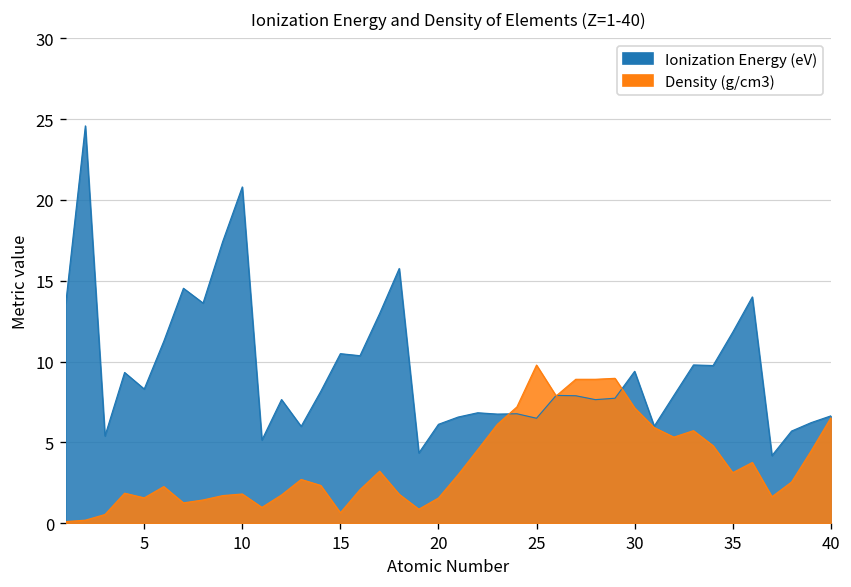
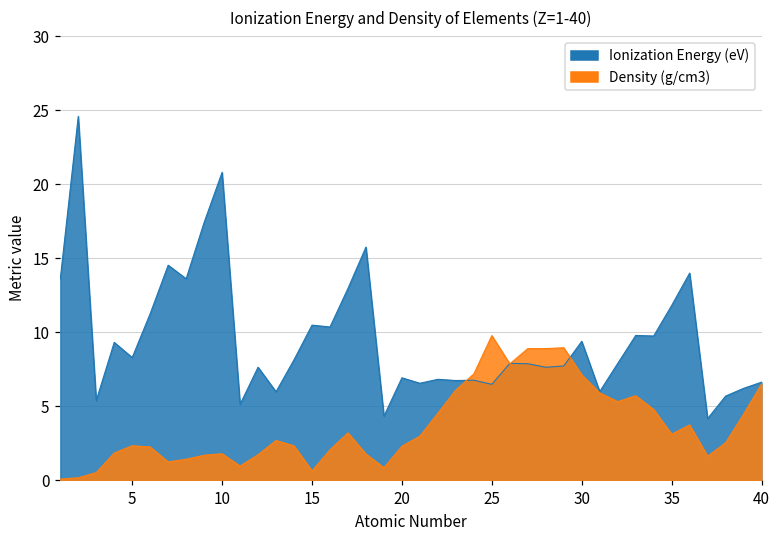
  {
    "Ionization Energy (eV)": {
      "5": 8.3,
      "10": 20.8,
      "15": 10.5,
-     "20": 6.1,
+     "20": 6.9,
      "25": 6.5,
      "30": 9.4,
      "35": 11.8
    },
    "Density (g/cm3)": {
-     "5": 1.6,
+     "5": 2.3,
      "10": 1.8,
      "15": 0.6,
-     "20": 1.6,
+     "20": 2.3,
      "25": 9.8,
      "30": 7.1,
      "35": 3.1
    }
  }
